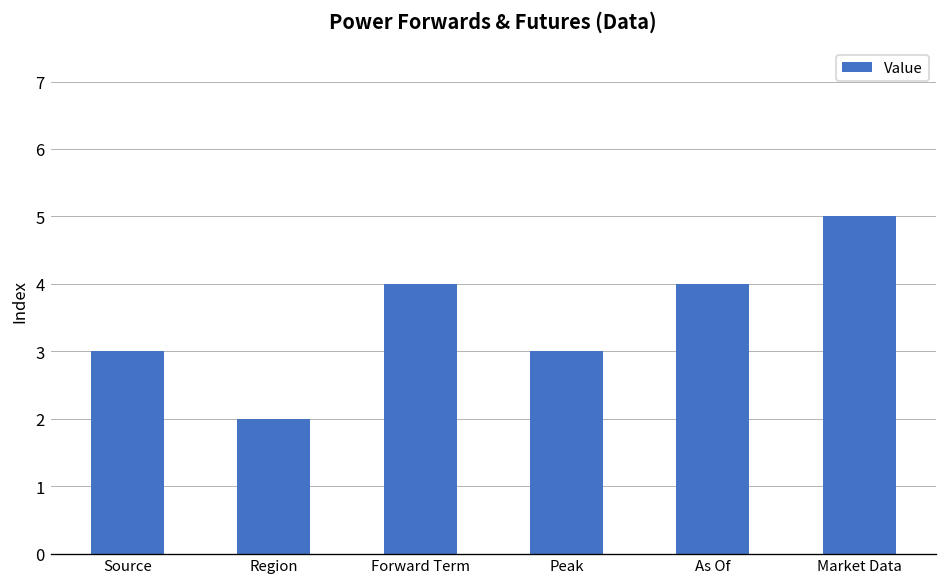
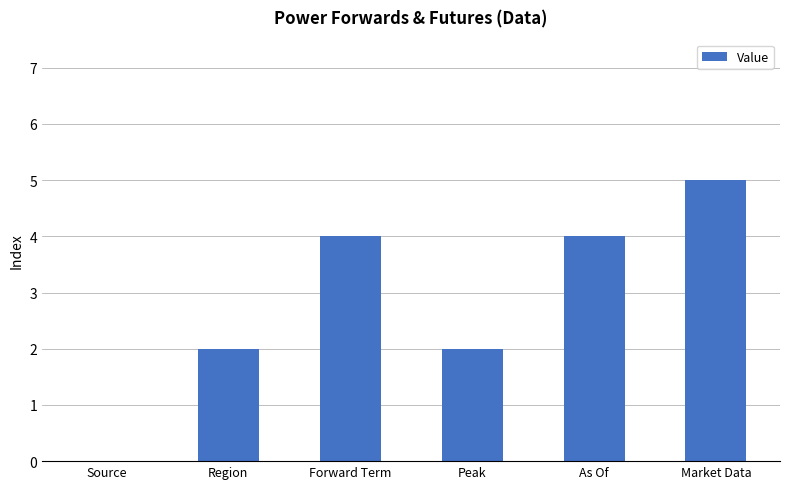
  {
-   "Source": 3,
+   "Source": 0,
    "Region": 2,
    "Forward Term": 4,
-   "Peak": 3,
+   "Peak": 2,
    "As Of": 4,
    "Market Data": 5
  }
